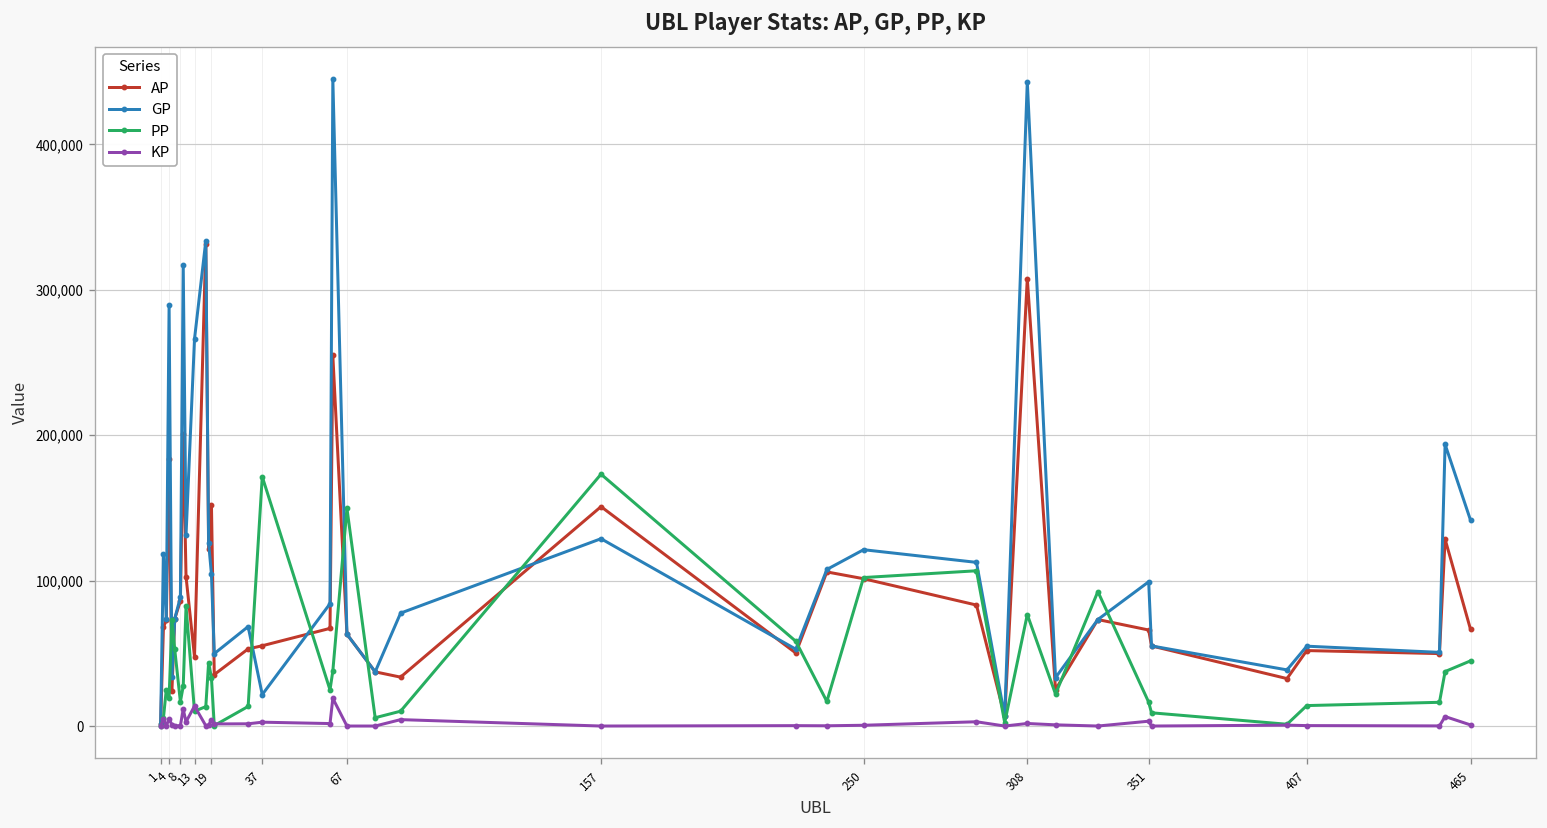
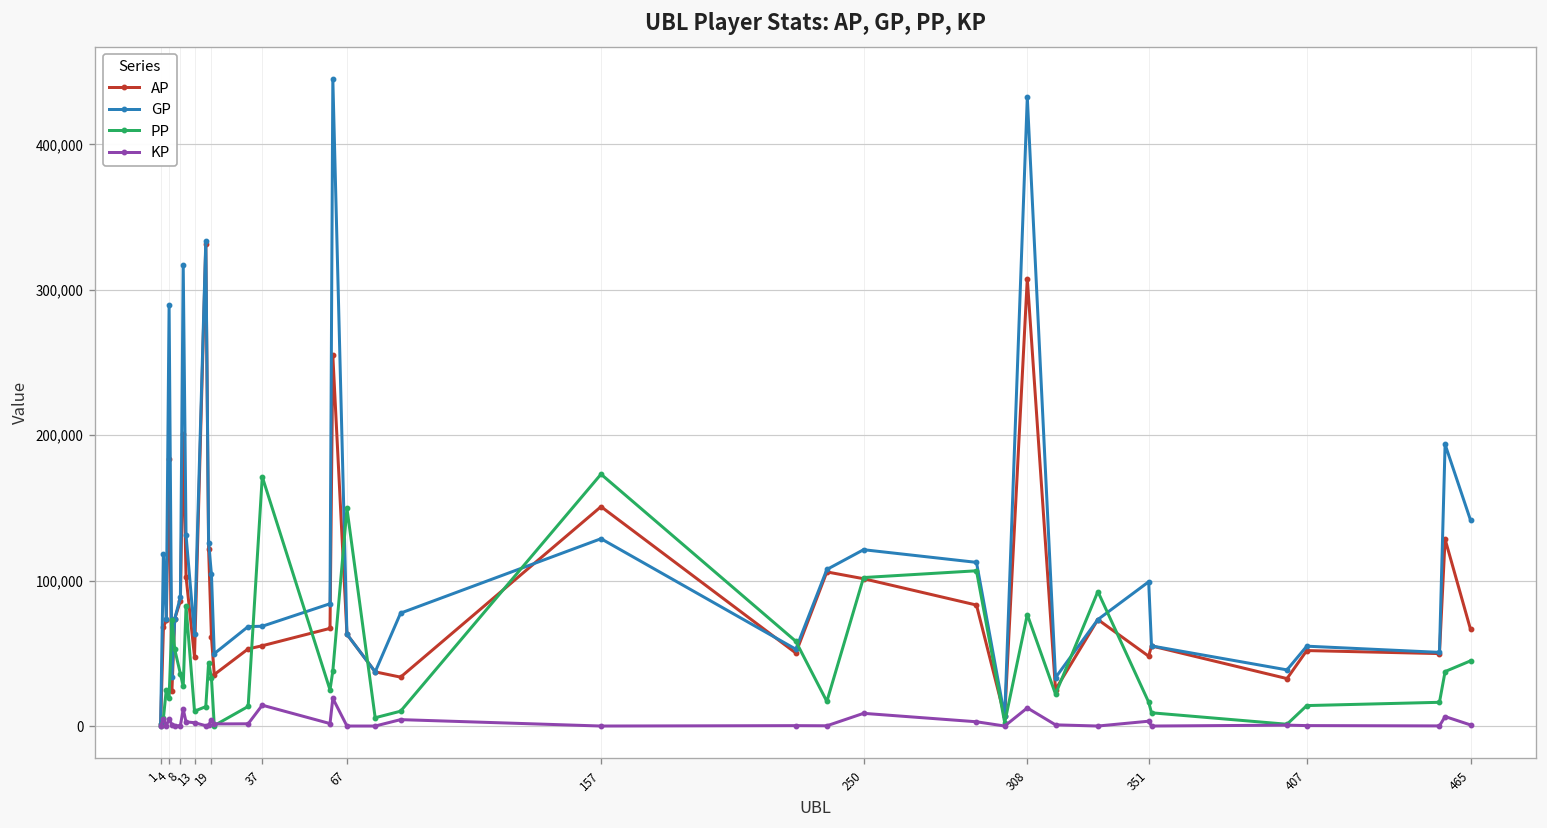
  {
    "AP": {
      "4": "183,000",
      "8": "86,000",
      "13": "48,000",
-     "19": "152,000",
+     "19": "61,000",
      "37": "55,000",
      "157": "151,000",
      "308": "308,000",
-     "351": "66,000",
+     "351": "48,000",
      "407": "52,000",
      "465": "67,000"
    },
    "GP": {
      "4": "289,000",
      "8": "89,000",
-     "13": "266,000",
+     "13": "63,000",
      "19": "104,000",
-     "37": "22,000",
+     "37": "69,000",
      "157": "129,000",
      "250": "121,000",
-     "308": "443,000",
+     "308": "432,000",
      "351": "99,000",
      "407": "55,000",
      "465": "142,000"
    },
    "PP": {
      "4": "19,000",
-     "8": "17,000",
+     "8": "36,000",
      "13": "10,000",
      "19": "33,000",
      "37": "171,000",
      "67": "150,000",
      "157": "173,000",
      "308": "77,000",
      "351": "16,000",
      "407": "14,000",
      "465": "45,000"
    },
    "KP": {
      "4": "5,000",
      "8": "0",
-     "13": "14,000",
+     "13": "2,000",
      "19": "4,000",
-     "37": "3,000",
+     "37": "14,000",
      "67": "0",
      "157": "0",
-     "250": "1,000",
-     "308": "2,000",
+     "250": "9,000",
+     "308": "12,000",
      "351": "3,000",
      "407": "0",
      "465": "1,000"
    }
  }
